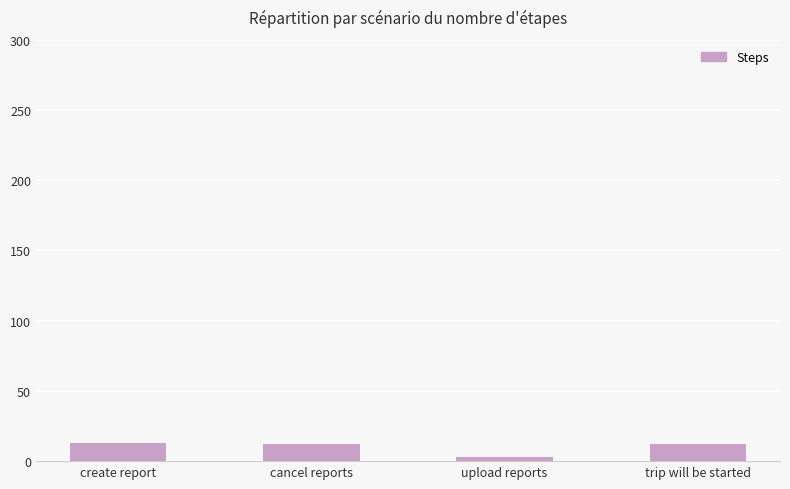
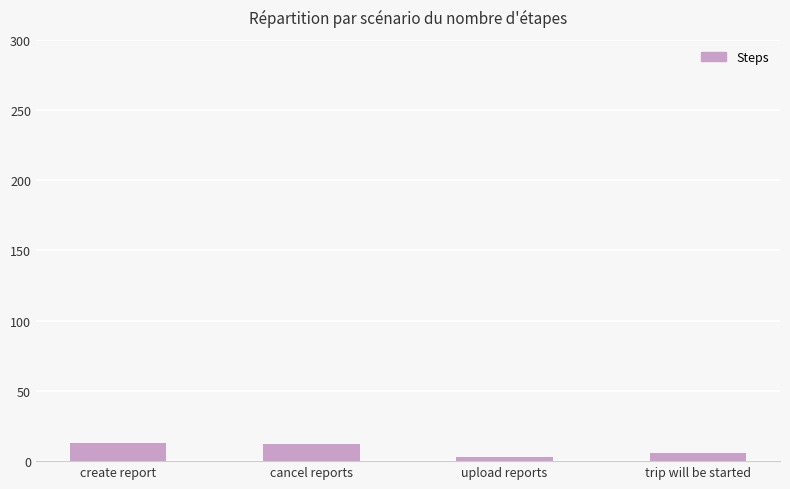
  {
    "create report": 13,
    "cancel reports": 12,
    "upload reports": 3,
-   "trip will be started": 12
+   "trip will be started": 6
  }
